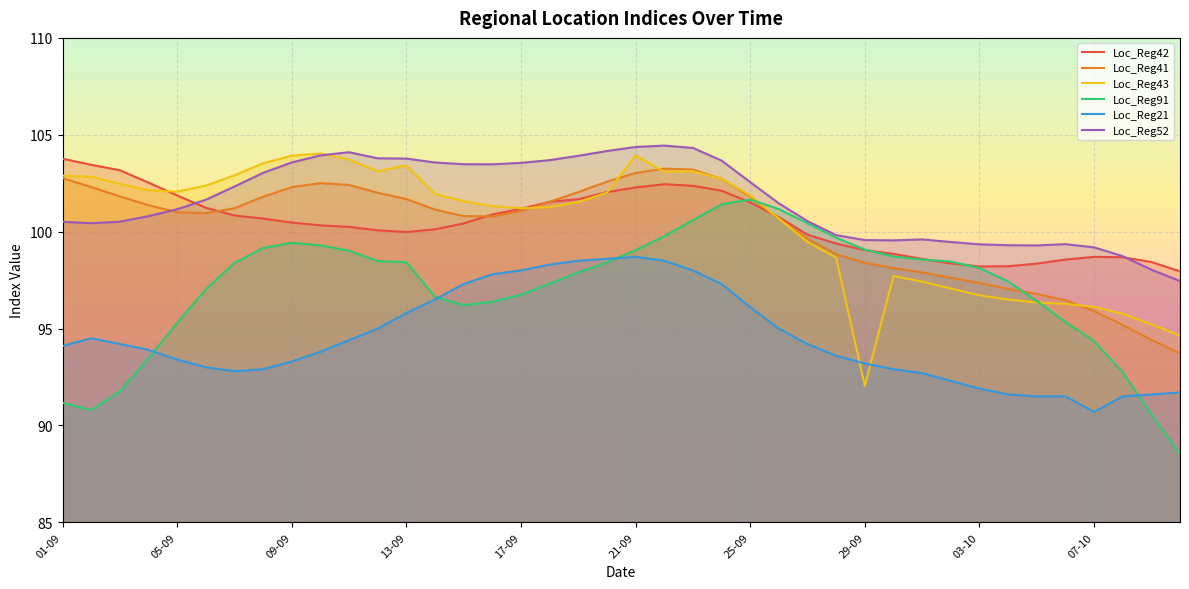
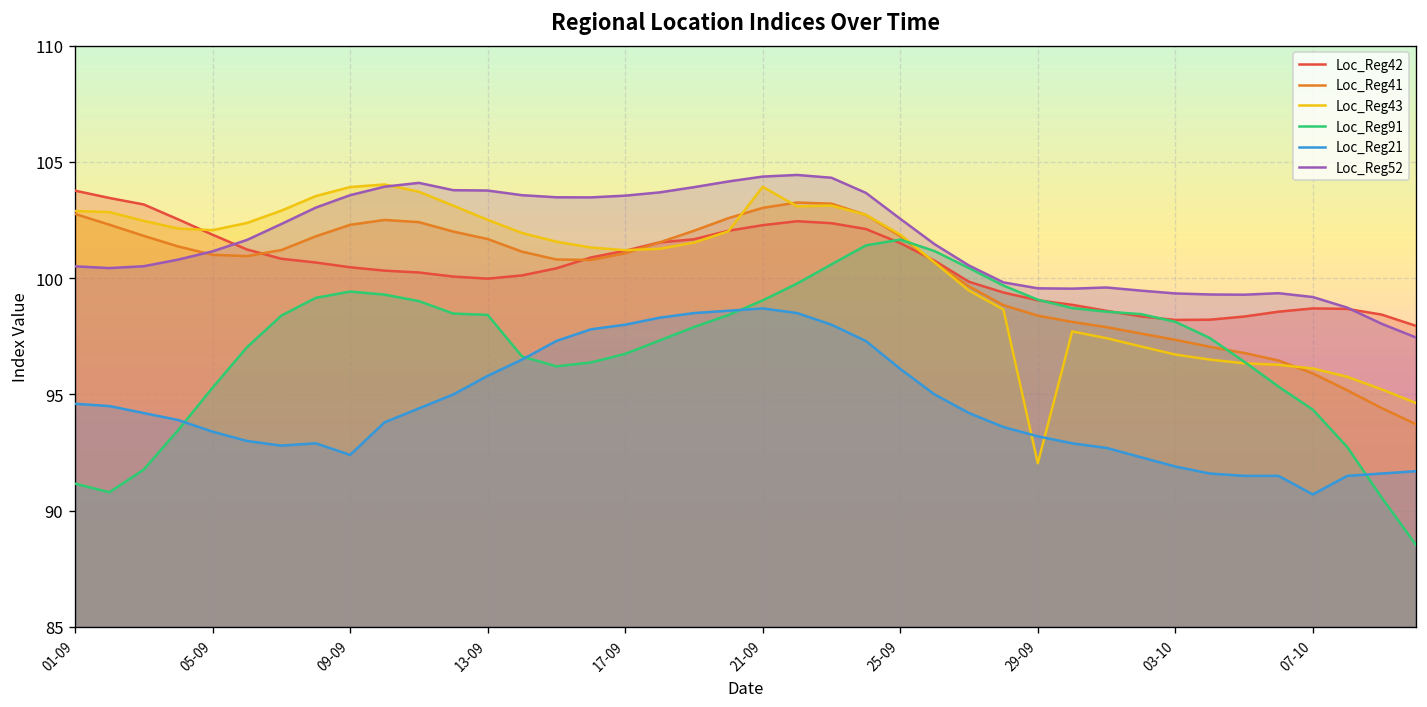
  {
    "Loc_Reg43": {
      "05-09": 102.1,
      "09-09": 103.9,
-     "13-09": 103.4,
+     "13-09": 102.5,
      "21-09": 103.9,
      "29-09": 92.0,
      "03-10": 96.7,
      "07-10": 96.1
    },
    "Loc_Reg91": {
      "01-09": 91.2,
      "05-09": 95.3,
      "09-09": 99.4,
      "13-09": 98.4,
      "17-09": 96.7,
      "21-09": 99.0,
      "25-09": 101.7,
      "07-10": 94.3
    },
    "Loc_Reg21": {
-     "01-09": 94.1,
+     "01-09": 94.6,
      "05-09": 93.4,
-     "09-09": 93.3,
+     "09-09": 92.4,
      "13-09": 95.8,
      "17-09": 98.0,
      "21-09": 98.7,
      "25-09": 96.1,
      "29-09": 93.2,
      "03-10": 91.9,
      "07-10": 90.7
    },
    "Loc_Reg52": {
      "01-09": 100.5,
      "05-09": 101.2,
      "09-09": 103.6,
      "13-09": 103.8,
      "17-09": 103.6,
      "21-09": 104.4,
      "25-09": 102.6,
      "29-09": 99.6,
      "03-10": 99.3,
      "07-10": 99.2
    }
  }
